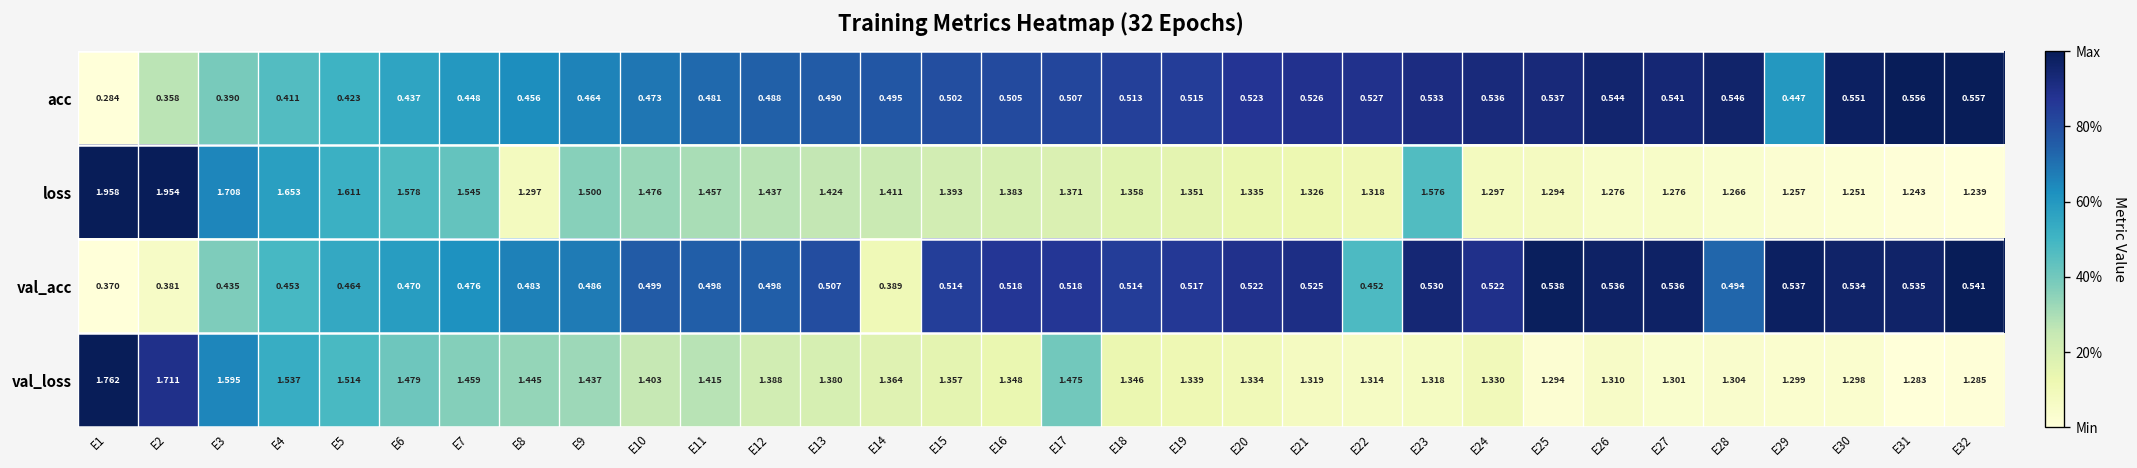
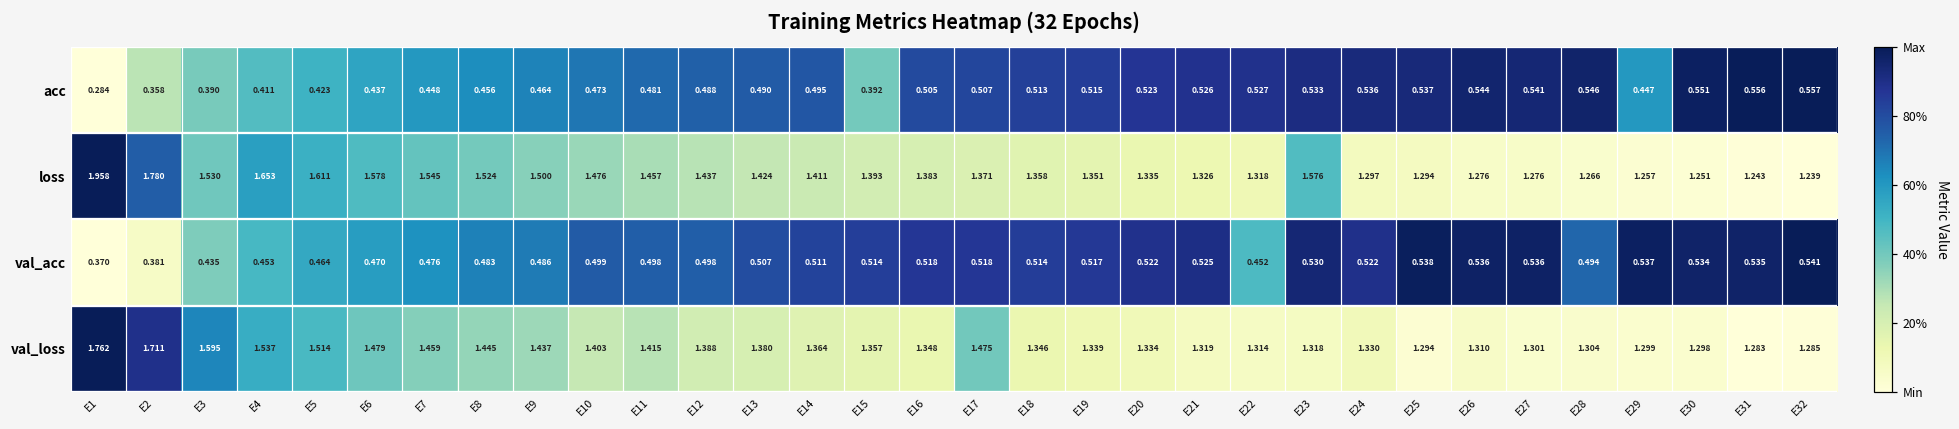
  {
    "acc": {
      "E1": 0.284,
      "E2": 0.358,
      "E3": 0.390,
      "E4": 0.411,
      "E5": 0.423,
      "E6": 0.437,
      "E7": 0.448,
      "E8": 0.456,
      "E9": 0.464,
      "E10": 0.473,
      "E11": 0.481,
      "E12": 0.488,
      "E13": 0.490,
      "E14": 0.495,
-     "E15": 0.502,
+     "E15": 0.392,
      "E16": 0.505,
      "E17": 0.507,
      "E18": 0.513,
      "E19": 0.515,
      "E20": 0.523,
      "E21": 0.526,
      "E22": 0.527,
      "E23": 0.533,
      "E24": 0.536,
      "E25": 0.537,
      "E26": 0.544,
      "E27": 0.541,
      "E28": 0.546,
      "E29": 0.447,
      "E30": 0.551,
      "E31": 0.556,
      "E32": 0.557
    },
    "loss": {
      "E1": 1.958,
-     "E2": 1.954,
-     "E3": 1.708,
+     "E2": 1.780,
+     "E3": 1.530,
      "E4": 1.653,
      "E5": 1.611,
      "E6": 1.578,
      "E7": 1.545,
-     "E8": 1.297,
+     "E8": 1.524,
      "E9": 1.500,
      "E10": 1.476,
      "E11": 1.457,
      "E12": 1.437,
      "E13": 1.424,
      "E14": 1.411,
      "E15": 1.393,
      "E16": 1.383,
      "E17": 1.371,
      "E18": 1.358,
      "E19": 1.351,
      "E20": 1.335,
      "E21": 1.326,
      "E22": 1.318,
      "E23": 1.576,
      "E24": 1.297,
      "E25": 1.294,
      "E26": 1.276,
      "E27": 1.276,
      "E28": 1.266,
      "E29": 1.257,
      "E30": 1.251,
      "E31": 1.243,
      "E32": 1.239
    },
    "val_acc": {
      "E1": 0.370,
      "E2": 0.381,
      "E3": 0.435,
      "E4": 0.453,
      "E5": 0.464,
      "E6": 0.470,
      "E7": 0.476,
      "E8": 0.483,
      "E9": 0.486,
      "E10": 0.499,
      "E11": 0.498,
      "E12": 0.498,
      "E13": 0.507,
-     "E14": 0.389,
+     "E14": 0.511,
      "E15": 0.514,
      "E16": 0.518,
      "E17": 0.518,
      "E18": 0.514,
      "E19": 0.517,
      "E20": 0.522,
      "E21": 0.525,
      "E22": 0.452,
      "E23": 0.530,
      "E24": 0.522,
      "E25": 0.538,
      "E26": 0.536,
      "E27": 0.536,
      "E28": 0.494,
      "E29": 0.537,
      "E30": 0.534,
      "E31": 0.535,
      "E32": 0.541
    },
    "val_loss": {
      "E1": 1.762,
      "E2": 1.711,
      "E3": 1.595,
      "E4": 1.537,
      "E5": 1.514,
      "E6": 1.479,
      "E7": 1.459,
      "E8": 1.445,
      "E9": 1.437,
      "E10": 1.403,
      "E11": 1.415,
      "E12": 1.388,
      "E13": 1.380,
      "E14": 1.364,
      "E15": 1.357,
      "E16": 1.348,
      "E17": 1.475,
      "E18": 1.346,
      "E19": 1.339,
      "E20": 1.334,
      "E21": 1.319,
      "E22": 1.314,
      "E23": 1.318,
      "E24": 1.330,
      "E25": 1.294,
      "E26": 1.310,
      "E27": 1.301,
      "E28": 1.304,
      "E29": 1.299,
      "E30": 1.298,
      "E31": 1.283,
      "E32": 1.285
    }
  }
